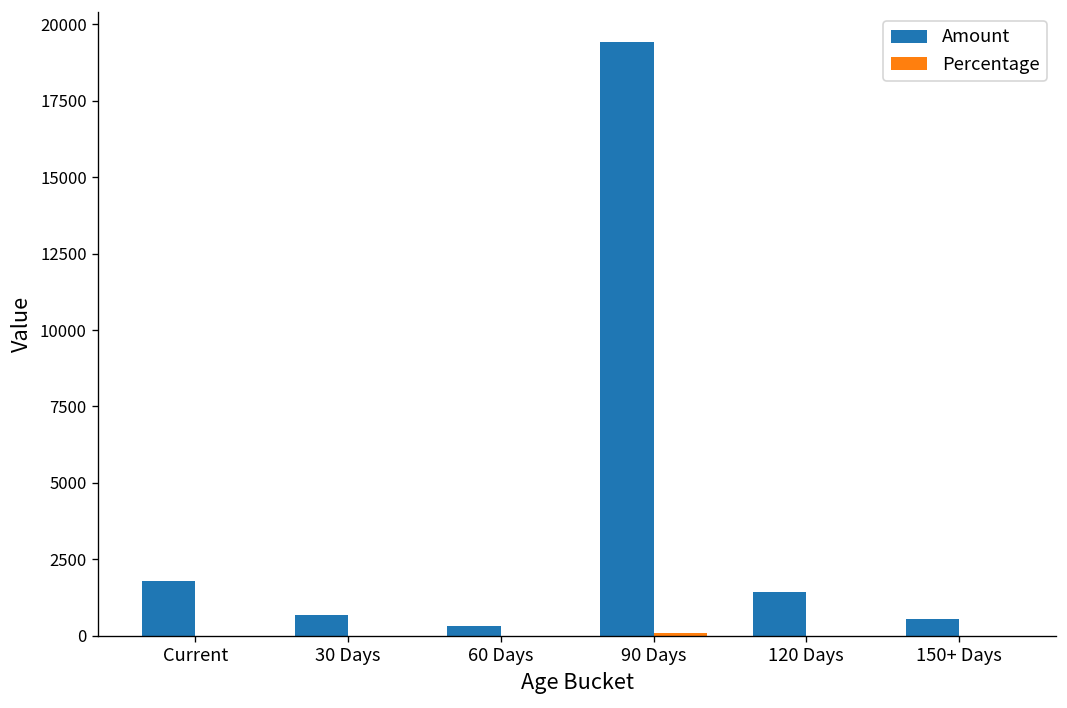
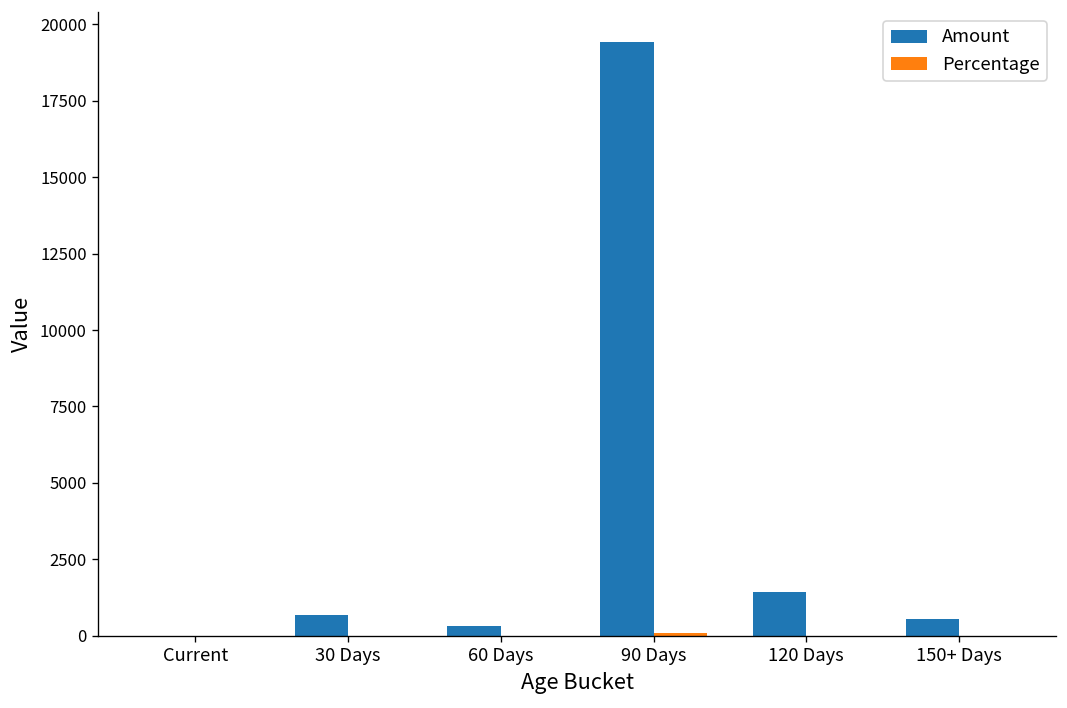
  {
    "Amount": {
-     "Current": 1800,
+     "Current": 0,
      "30 Days": 700,
      "60 Days": 300,
      "90 Days": 19400,
      "120 Days": 1400,
      "150+ Days": 600
    },
    "Percentage": {
      "Current": 0,
      "30 Days": 0,
      "60 Days": 0,
      "90 Days": 100,
      "120 Days": 0,
      "150+ Days": 0
    }
  }
